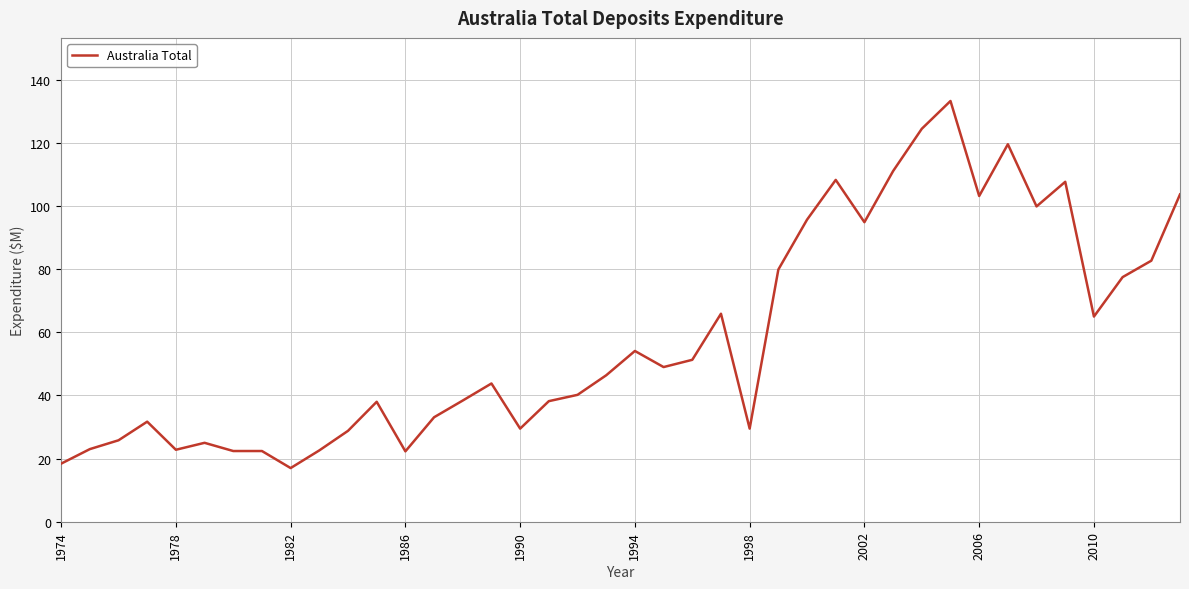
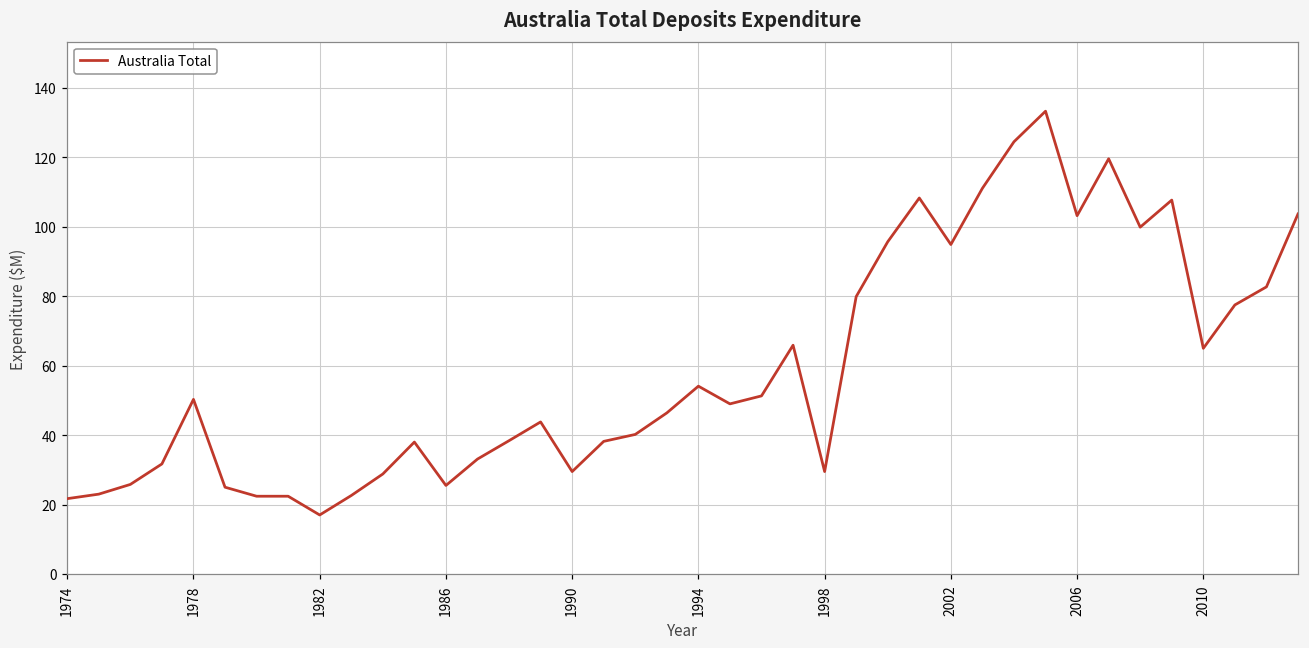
  {
-   "1974": 18,
-   "1978": 23,
+   "1974": 22,
+   "1978": 50,
    "1982": 17,
-   "1986": 22,
+   "1986": 26,
    "1990": 30,
    "1994": 54,
    "1998": 30,
    "2002": 95,
    "2006": 103,
    "2010": 65
  }
